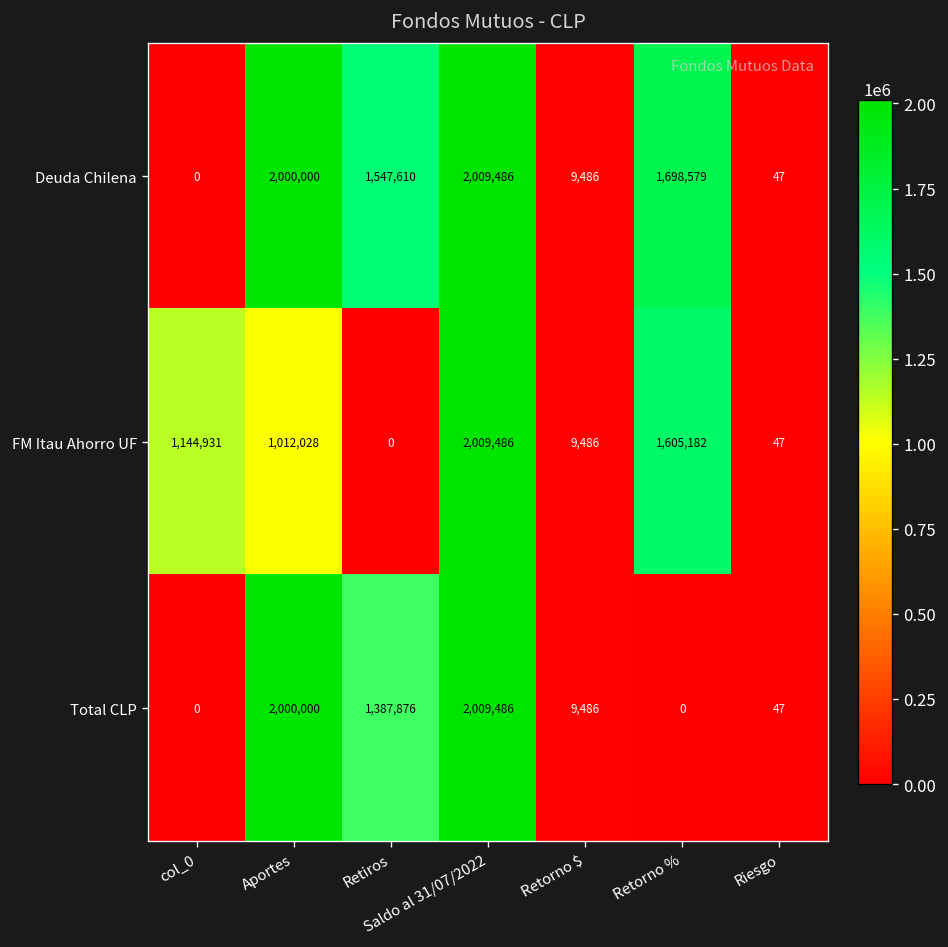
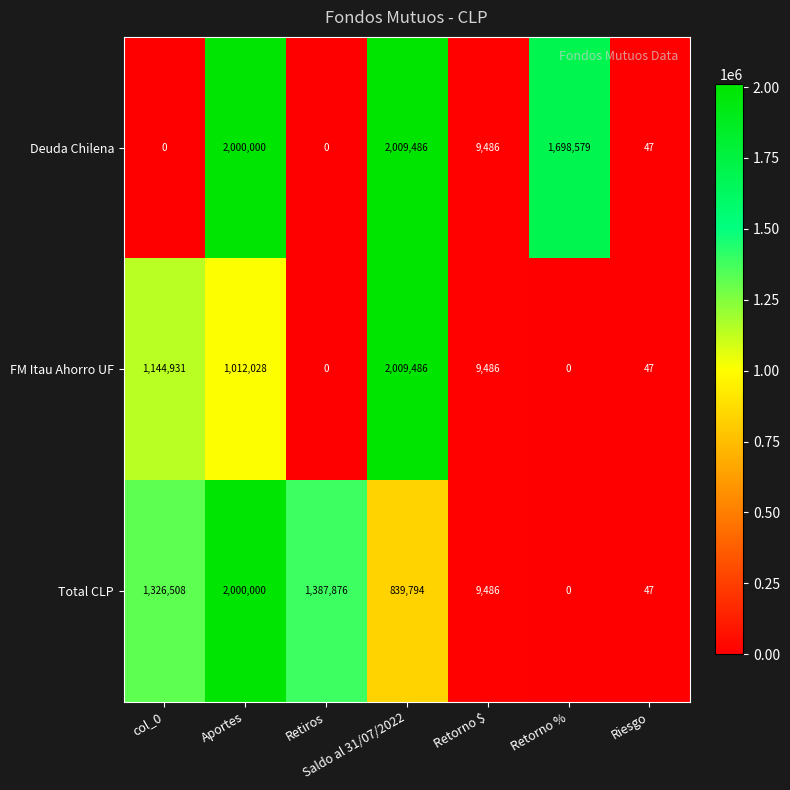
  {
    "Deuda Chilena": {
      "col_0": "0",
      "Aportes": "2,000,000",
-     "Retiros": "1,547,610",
+     "Retiros": "0",
      "Saldo al 31/07/2022": "2,009,486",
      "Retorno $": "9,486",
      "Retorno %": "1,698,579"
    },
    "FM Itau Ahorro UF": {
      "col_0": "1,144,931",
      "Aportes": "1,012,028",
      "Retiros": "0",
      "Saldo al 31/07/2022": "2,009,486",
      "Retorno $": "9,486",
-     "Retorno %": "1,605,182",
+     "Retorno %": "0",
      "Riesgo": "47"
    },
    "Total CLP": {
-     "col_0": "0",
+     "col_0": "1,326,508",
      "Aportes": "2,000,000",
      "Retiros": "1,387,876",
-     "Saldo al 31/07/2022": "2,009,486",
+     "Saldo al 31/07/2022": "839,794",
      "Retorno $": "9,486",
      "Retorno %": "0",
      "Riesgo": "47"
    }
  }
